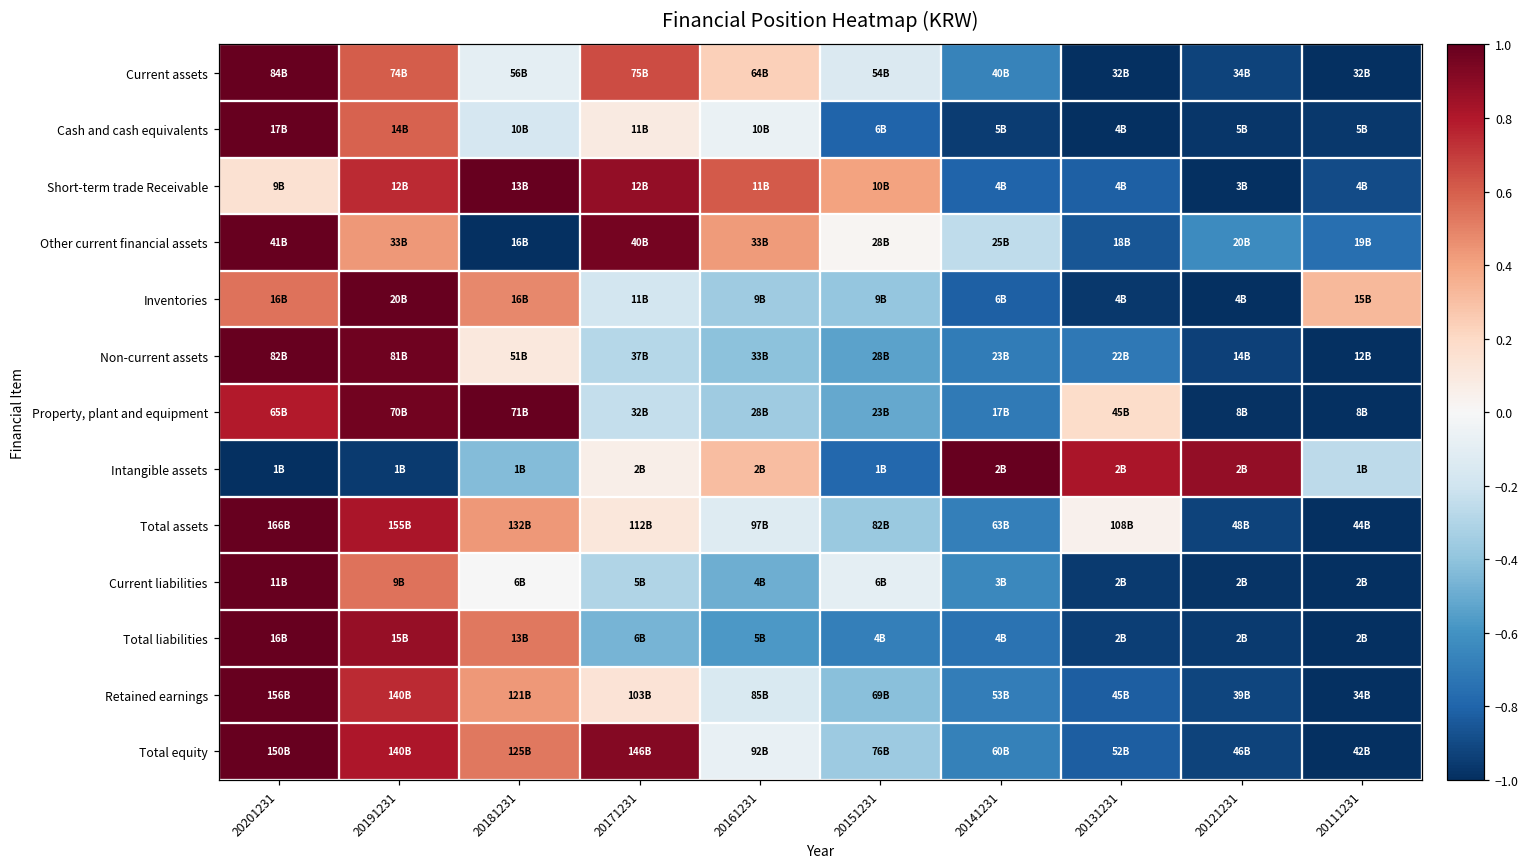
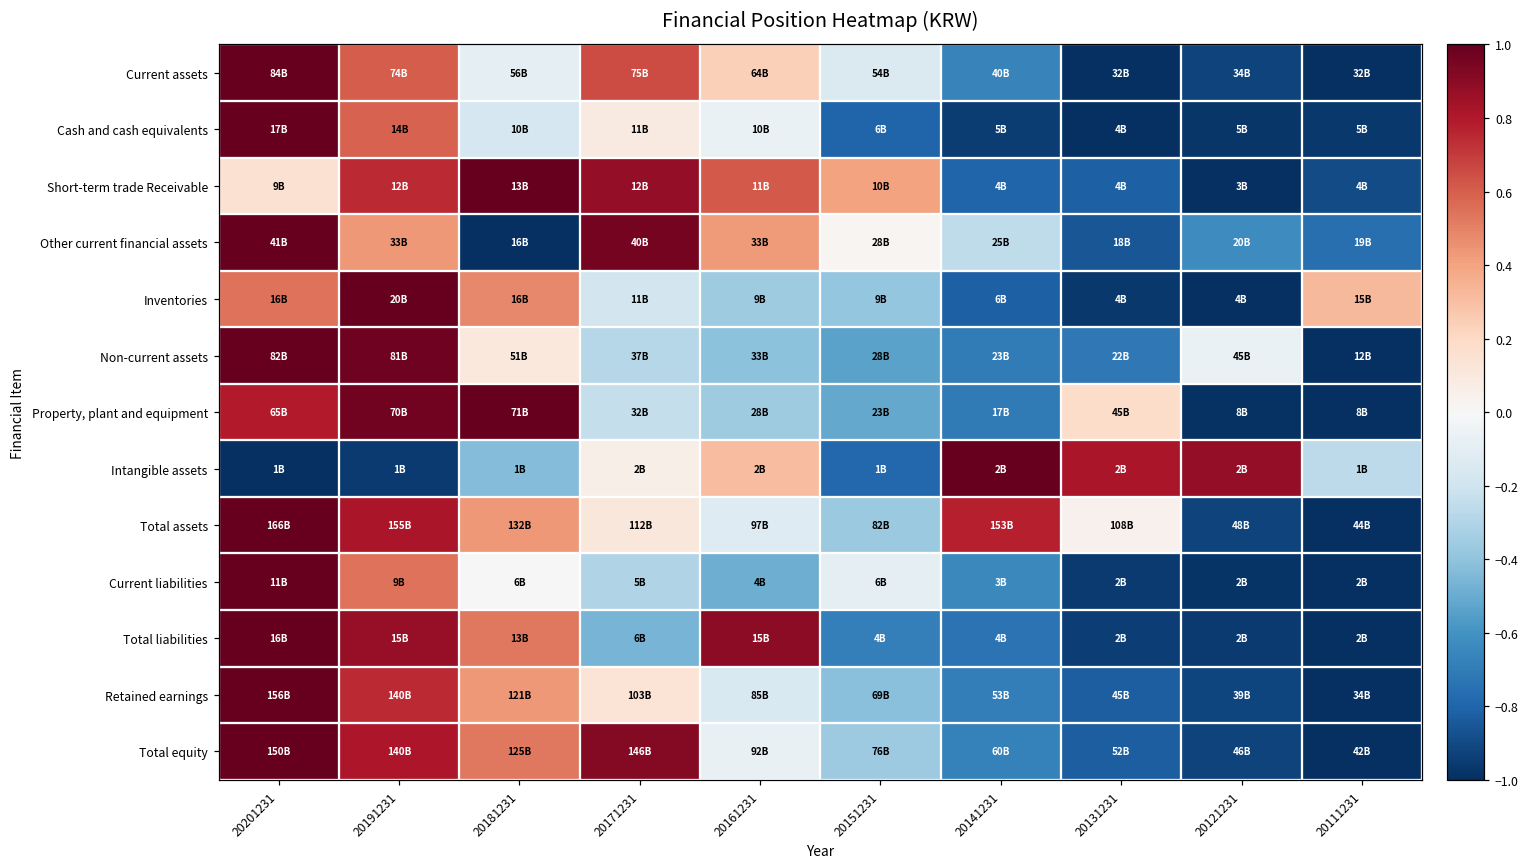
  {
    "Current assets": {
      "20201231": "84B",
      "20191231": "74B",
      "20181231": "56B",
      "20171231": "75B",
      "20161231": "64B",
      "20151231": "54B",
      "20141231": "40B",
      "20131231": "32B",
      "20121231": "34B",
      "20111231": "32B"
    },
    "Cash and cash equivalents": {
      "20201231": "17B",
      "20191231": "14B",
      "20181231": "10B",
      "20171231": "11B",
      "20161231": "10B",
      "20151231": "6B",
      "20141231": "5B",
      "20131231": "4B",
      "20121231": "5B",
      "20111231": "5B"
    },
    "Short-term trade Receivable": {
      "20201231": "9B",
      "20191231": "12B",
      "20181231": "13B",
      "20171231": "12B",
      "20161231": "11B",
      "20151231": "10B",
      "20141231": "4B",
      "20131231": "4B",
      "20121231": "3B",
      "20111231": "4B"
    },
    "Other current financial assets": {
      "20201231": "41B",
      "20191231": "33B",
      "20181231": "16B",
      "20171231": "40B",
      "20161231": "33B",
      "20151231": "28B",
      "20141231": "25B",
      "20131231": "18B",
      "20121231": "20B",
      "20111231": "19B"
    },
    "Inventories": {
      "20201231": "16B",
      "20191231": "20B",
      "20181231": "16B",
      "20171231": "11B",
      "20161231": "9B",
      "20151231": "9B",
      "20141231": "6B",
      "20131231": "4B",
      "20121231": "4B",
      "20111231": "15B"
    },
    "Non-current assets": {
      "20201231": "82B",
      "20191231": "81B",
      "20181231": "51B",
      "20171231": "37B",
      "20161231": "33B",
      "20151231": "28B",
      "20141231": "23B",
      "20131231": "22B",
-     "20121231": "14B",
+     "20121231": "45B",
      "20111231": "12B"
    },
    "Property, plant and equipment": {
      "20201231": "65B",
      "20191231": "70B",
      "20181231": "71B",
      "20171231": "32B",
      "20161231": "28B",
      "20151231": "23B",
      "20141231": "17B",
      "20131231": "45B",
      "20121231": "8B",
      "20111231": "8B"
    },
    "Intangible assets": {
      "20201231": "1B",
      "20191231": "1B",
      "20181231": "1B",
      "20171231": "2B",
      "20161231": "2B",
      "20151231": "1B",
      "20141231": "2B",
      "20131231": "2B",
      "20121231": "2B",
      "20111231": "1B"
    },
    "Total assets": {
      "20201231": "166B",
      "20191231": "155B",
      "20181231": "132B",
      "20171231": "112B",
      "20161231": "97B",
      "20151231": "82B",
-     "20141231": "63B",
+     "20141231": "153B",
      "20131231": "108B",
      "20121231": "48B",
      "20111231": "44B"
    },
    "Current liabilities": {
      "20201231": "11B",
      "20191231": "9B",
      "20181231": "6B",
      "20171231": "5B",
      "20161231": "4B",
      "20151231": "6B",
      "20141231": "3B",
      "20131231": "2B",
      "20121231": "2B",
      "20111231": "2B"
    },
    "Total liabilities": {
      "20201231": "16B",
      "20191231": "15B",
      "20181231": "13B",
      "20171231": "6B",
-     "20161231": "5B",
+     "20161231": "15B",
      "20151231": "4B",
      "20141231": "4B",
      "20131231": "2B",
      "20121231": "2B",
      "20111231": "2B"
    },
    "Retained earnings": {
      "20201231": "156B",
      "20191231": "140B",
      "20181231": "121B",
      "20171231": "103B",
      "20161231": "85B",
      "20151231": "69B",
      "20141231": "53B",
      "20131231": "45B",
      "20121231": "39B",
      "20111231": "34B"
    },
    "Total equity": {
      "20201231": "150B",
      "20191231": "140B",
      "20181231": "125B",
      "20171231": "146B",
      "20161231": "92B",
      "20151231": "76B",
      "20141231": "60B",
      "20131231": "52B",
      "20121231": "46B",
      "20111231": "42B"
    }
  }
